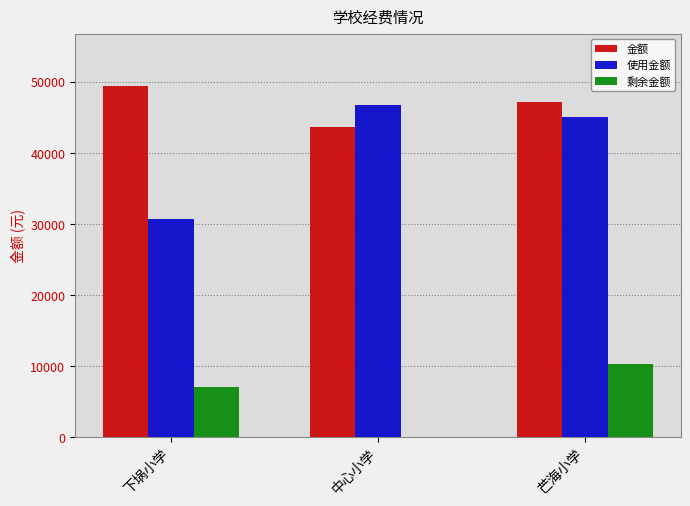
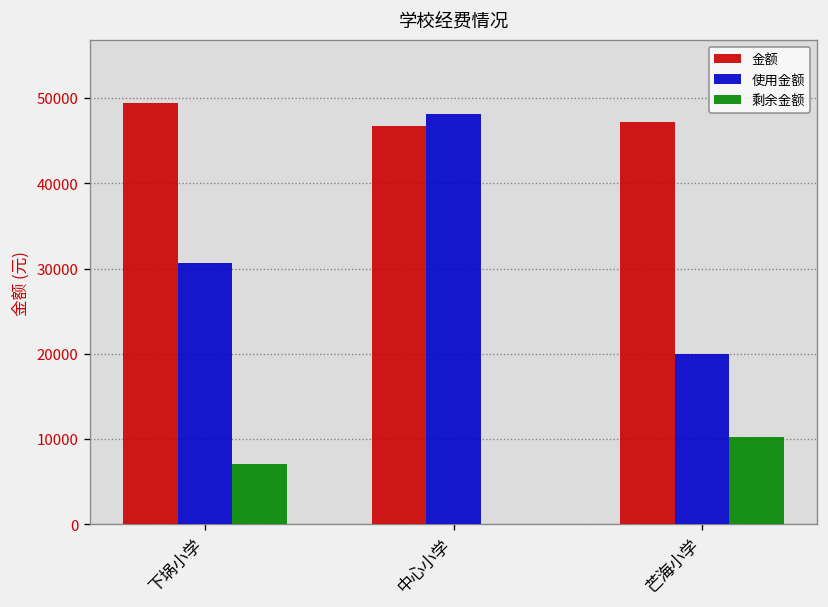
  {
    "金额": {
      "下埚小学": 49000,
-     "中心小学": 44000,
+     "中心小学": 47000,
      "芒海小学": 47000
    },
    "使用金额": {
      "下埚小学": 31000,
-     "中心小学": 47000,
-     "芒海小学": 45000
+     "中心小学": 48000,
+     "芒海小学": 20000
    },
    "剩余金额": {
      "下埚小学": 7000,
      "中心小学": 0,
      "芒海小学": 10000
    }
  }
